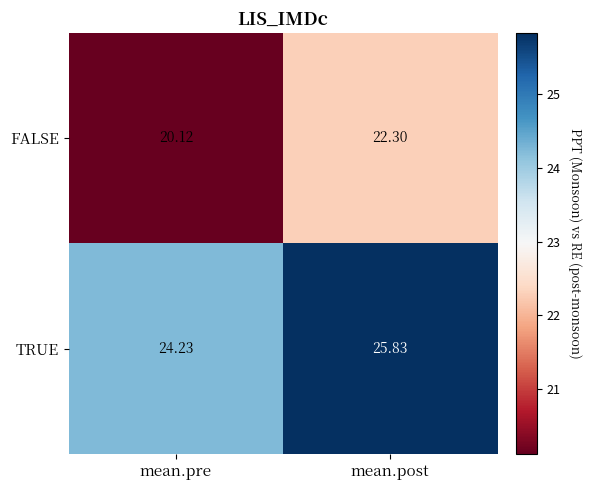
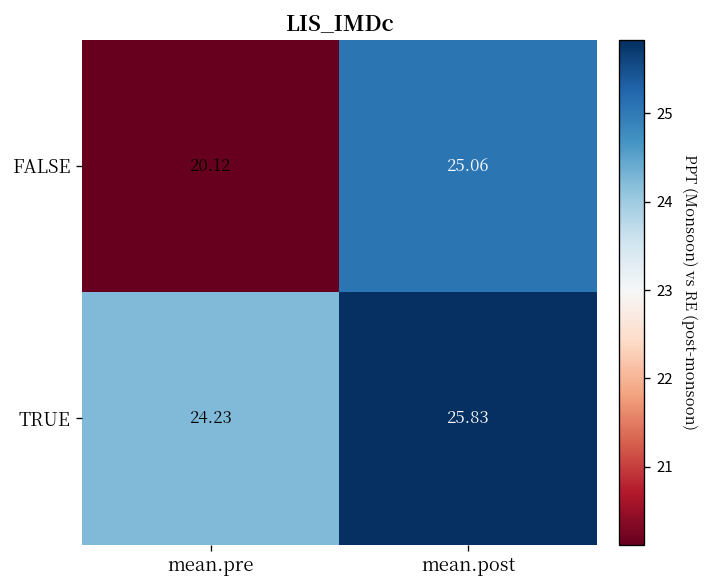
  {
    "FALSE": {
      "mean.pre": 20.12,
-     "mean.post": 22.30
+     "mean.post": 25.06
    },
    "TRUE": {
      "mean.pre": 24.23,
      "mean.post": 25.83
    }
  }
